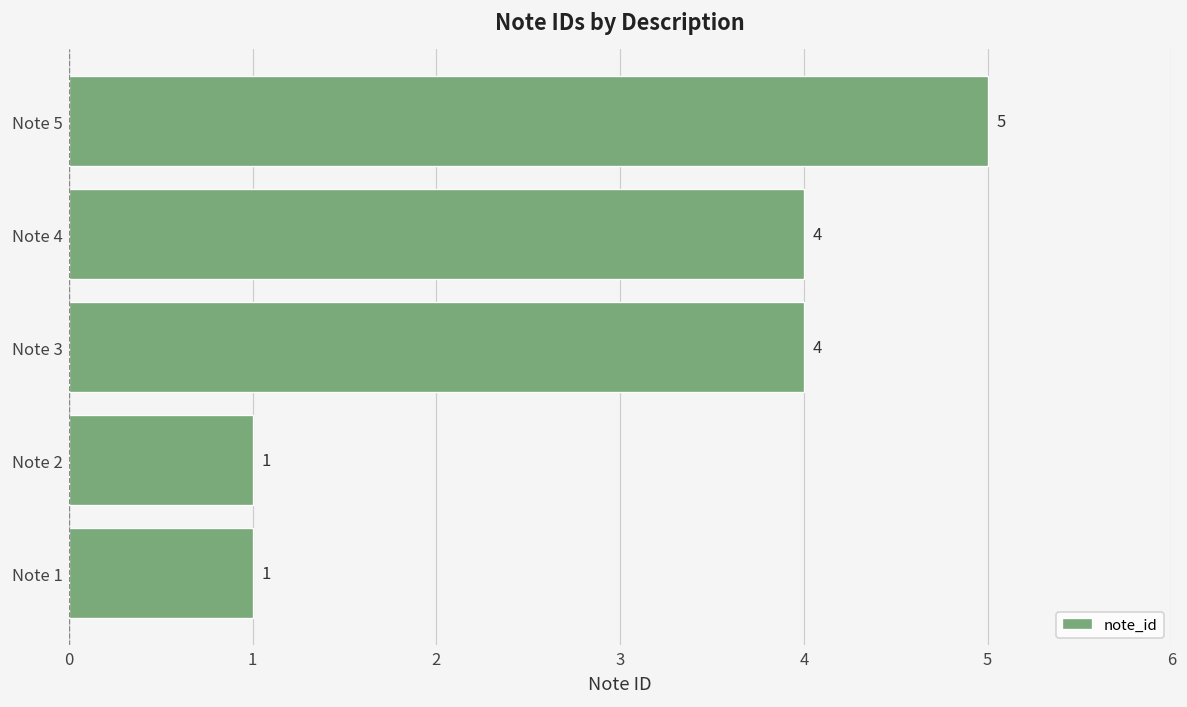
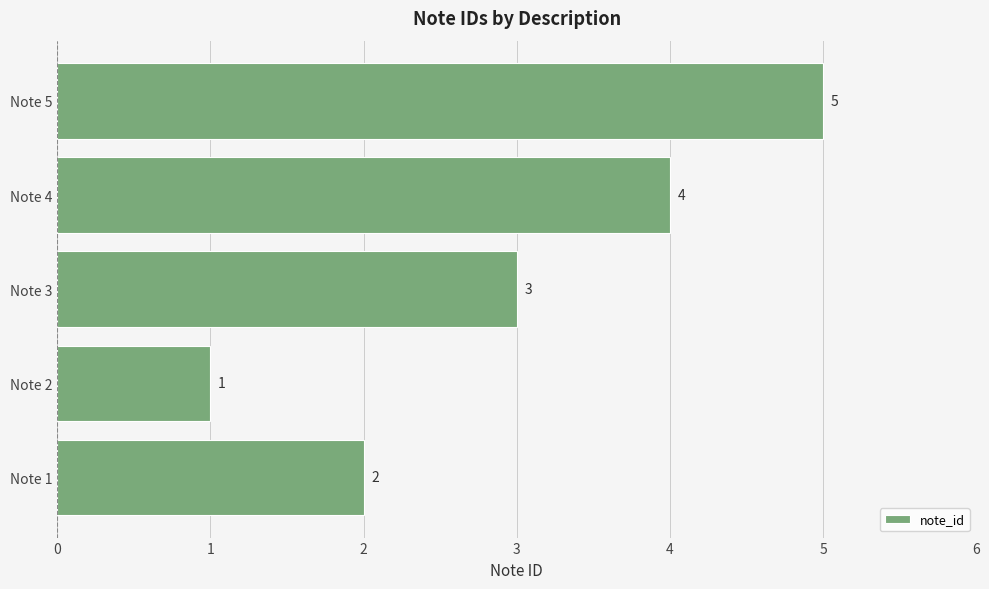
  {
    "Note 5": 5,
    "Note 4": 4,
-   "Note 3": 4,
+   "Note 3": 3,
    "Note 2": 1,
-   "Note 1": 1
+   "Note 1": 2
  }
